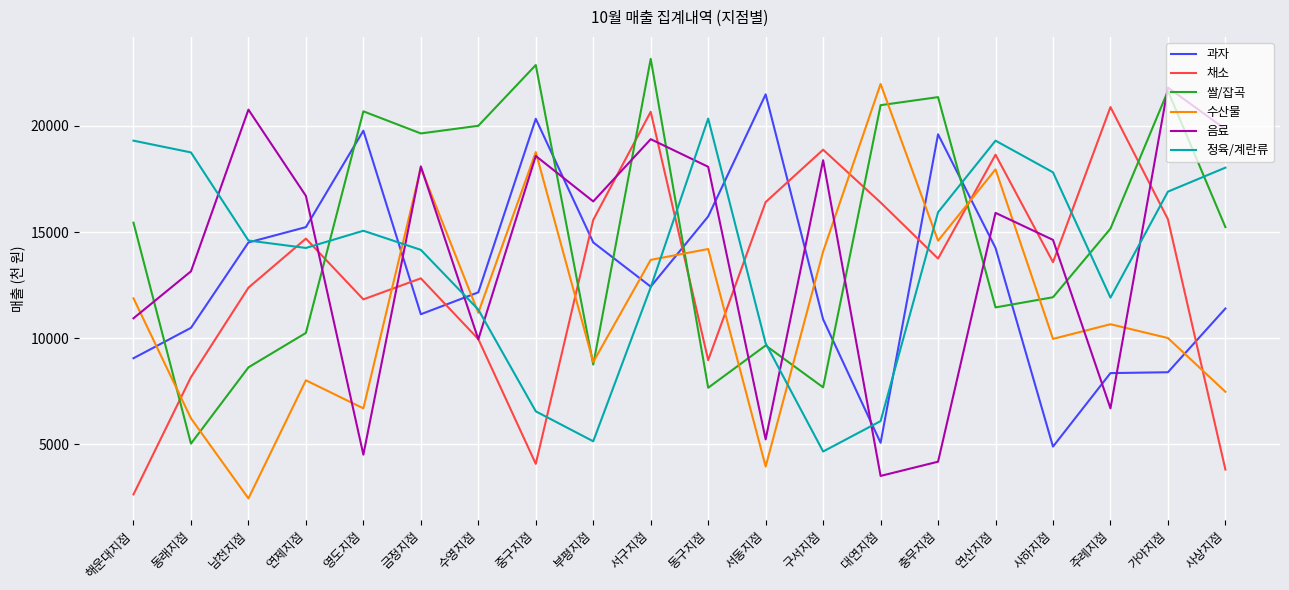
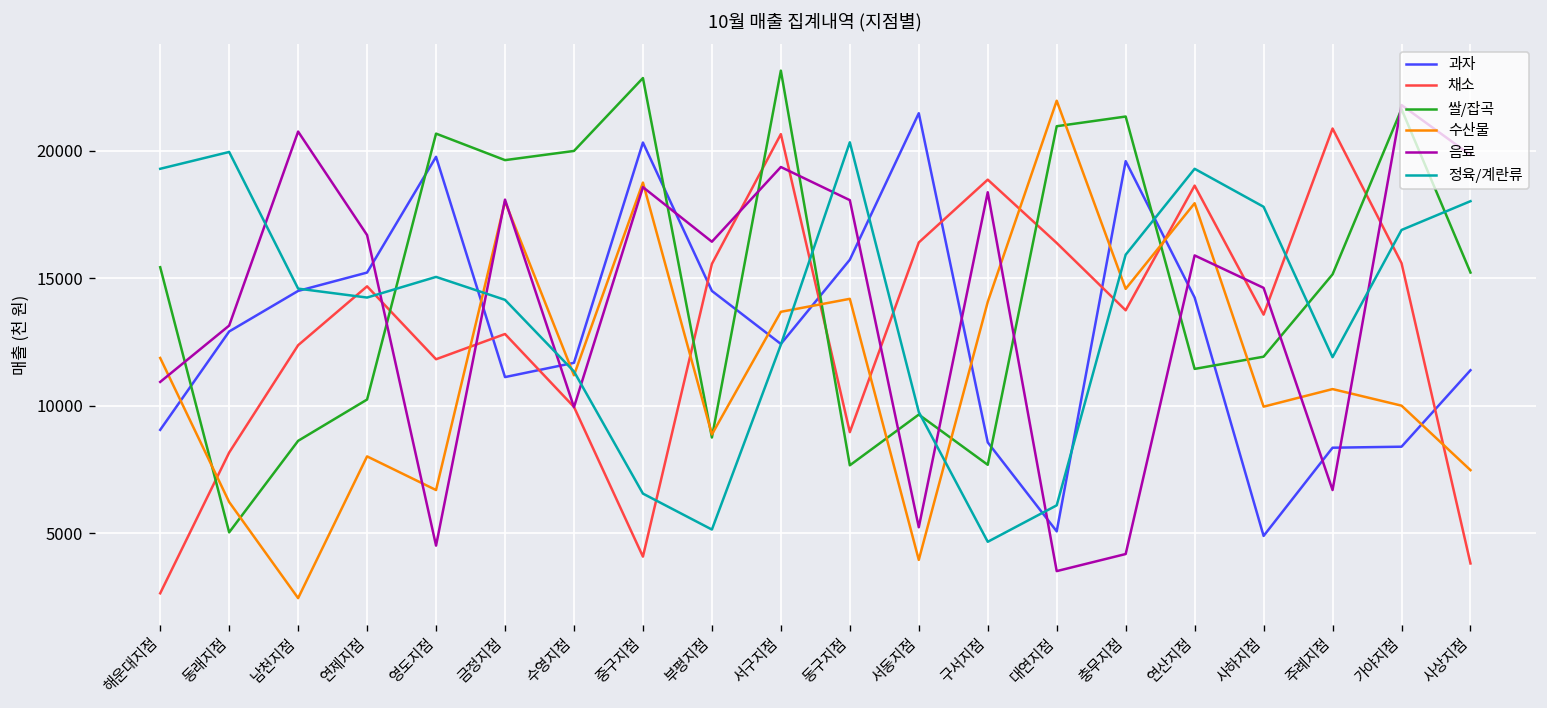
  {
    "과자": {
      "해운대지점": 9100,
-     "동래지점": 10500,
+     "동래지점": 12900,
      "연제지점": 15200,
      "영도지점": 19800,
      "금정지점": 11100,
-     "수영지점": 12200,
+     "수영지점": 11700,
      "중구지점": 20300,
      "부평지점": 14500,
      "동구지점": 15700,
      "서동지점": 21500,
-     "구서지점": 10900,
+     "구서지점": 8600,
      "대연지점": 5100,
      "충무지점": 19600,
      "연산지점": 14300,
      "사하지점": 4900,
      "주례지점": 8400,
      "가야지점": 8400,
      "사상지점": 11400
    },
    "채소": {
      "해운대지점": 2700,
      "동래지점": 8200,
      "남천지점": 12400,
      "연제지점": 14700,
      "영도지점": 11800,
      "금정지점": 12800,
      "중구지점": 4100,
      "부평지점": 15600,
      "서구지점": 20700,
      "동구지점": 9000,
      "서동지점": 16400,
      "구서지점": 18900,
      "대연지점": 16400,
      "충무지점": 13800,
      "연산지점": 18600,
      "사하지점": 13600,
      "주례지점": 20900,
      "가야지점": 15600,
      "사상지점": 3800
    },
    "쌀/잡곡": {
      "해운대지점": 15400,
      "동래지점": 5000,
      "남천지점": 8600,
      "연제지점": 10300,
      "영도지점": 20700,
      "금정지점": 19600,
      "수영지점": 20000,
      "중구지점": 22900,
      "부평지점": 8800,
      "서구지점": 23200,
      "동구지점": 7700,
      "구서지점": 7700,
      "대연지점": 21000,
      "충무지점": 21400,
      "연산지점": 11500,
      "사하지점": 11900,
      "주례지점": 15200,
      "사상지점": 15200
    },
    "수산물": {
      "해운대지점": 11900,
      "동래지점": 6200,
      "남천지점": 2500,
      "연제지점": 8000,
      "영도지점": 6700,
      "수영지점": 11200,
      "중구지점": 18800,
      "부평지점": 8900,
      "서구지점": 13700,
      "동구지점": 14200,
      "서동지점": 4000,
      "구서지점": 14100,
      "대연지점": 22000,
      "충무지점": 14600,
      "연산지점": 18000,
      "사하지점": 10000,
      "주례지점": 10700,
      "가야지점": 10000,
      "사상지점": 7500
    },
    "음료": {
      "해운대지점": 10900,
      "동래지점": 13200,
      "남천지점": 20800,
      "연제지점": 16700,
      "영도지점": 4500,
      "중구지점": 18600,
      "부평지점": 16400,
      "서구지점": 19400,
      "동구지점": 18100,
      "서동지점": 5200,
      "구서지점": 18400,
      "대연지점": 3500,
      "충무지점": 4200,
      "연산지점": 15900,
      "사하지점": 14600,
      "주례지점": 6700
    },
    "정육/계란류": {
      "해운대지점": 19300,
-     "동래지점": 18700,
+     "동래지점": 20000,
      "연제지점": 14300,
      "영도지점": 15100,
      "금정지점": 14200,
      "수영지점": 11400,
      "중구지점": 6600,
      "부평지점": 5200,
      "동구지점": 20300,
      "구서지점": 4700,
      "대연지점": 6100,
      "충무지점": 15900,
      "연산지점": 19300,
      "사하지점": 17800,
      "주례지점": 11900,
      "가야지점": 16900,
      "사상지점": 18000
    }
  }
